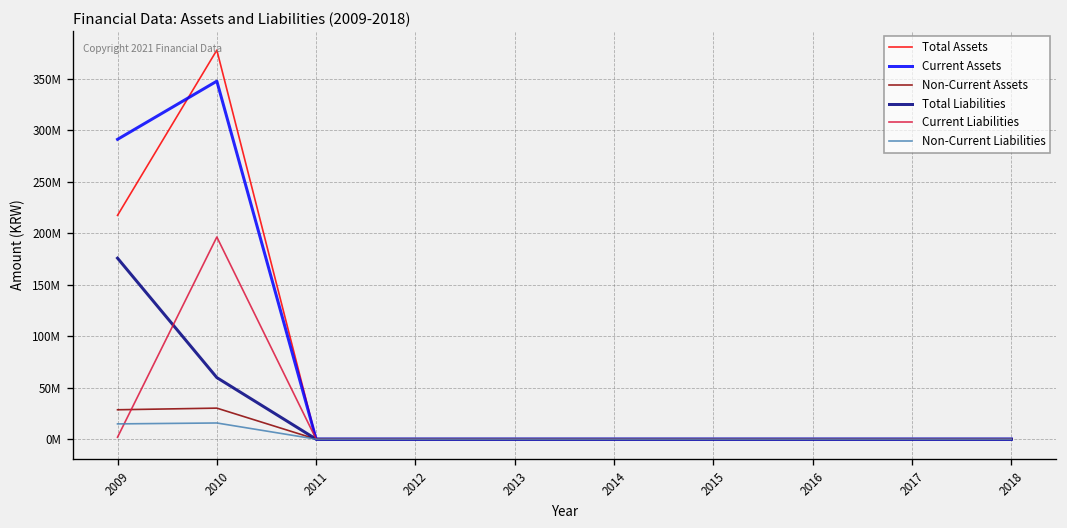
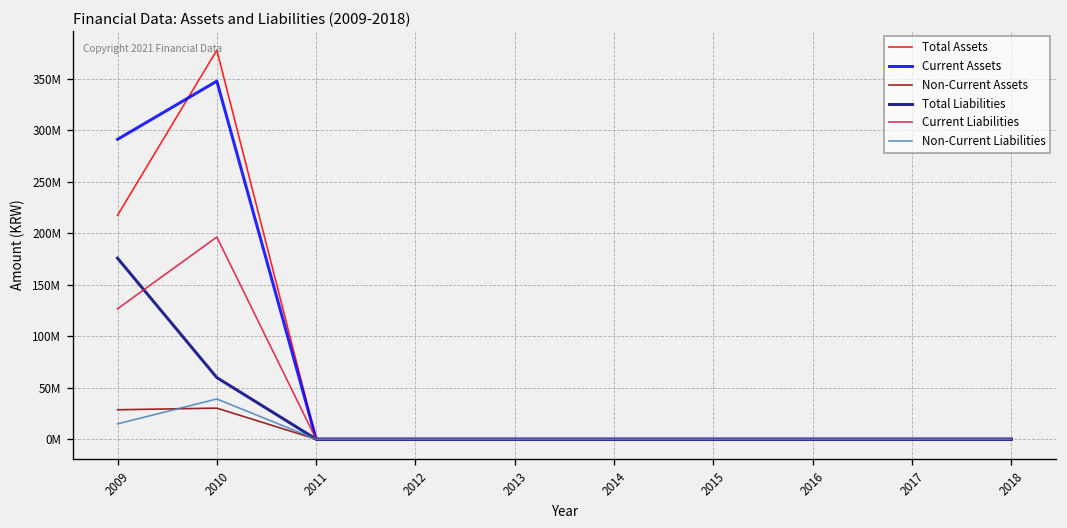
  {
    "Total Assets": {
      "2009": 220000000
    },
    "Current Assets": {
      "2009": 290000000,
      "2010": 350000000
    },
    "Non-Current Assets": {
      "2009": 30000000,
      "2010": 30000000
    },
    "Total Liabilities": {
      "2009": 180000000,
      "2010": 60000000
    },
    "Current Liabilities": {
-     "2009": 0,
+     "2009": 130000000,
      "2010": 200000000
    },
    "Non-Current Liabilities": {
      "2009": 10000000,
-     "2010": 20000000
+     "2010": 40000000
    }
  }
